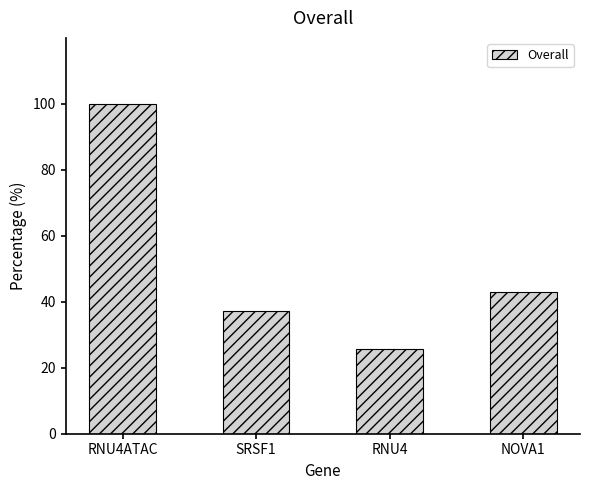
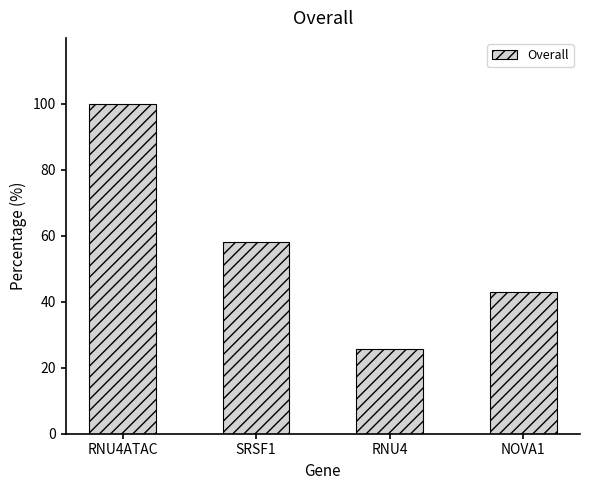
  {
    "RNU4ATAC": 100,
-   "SRSF1": 37,
+   "SRSF1": 58,
    "RNU4": 26,
    "NOVA1": 43
  }
